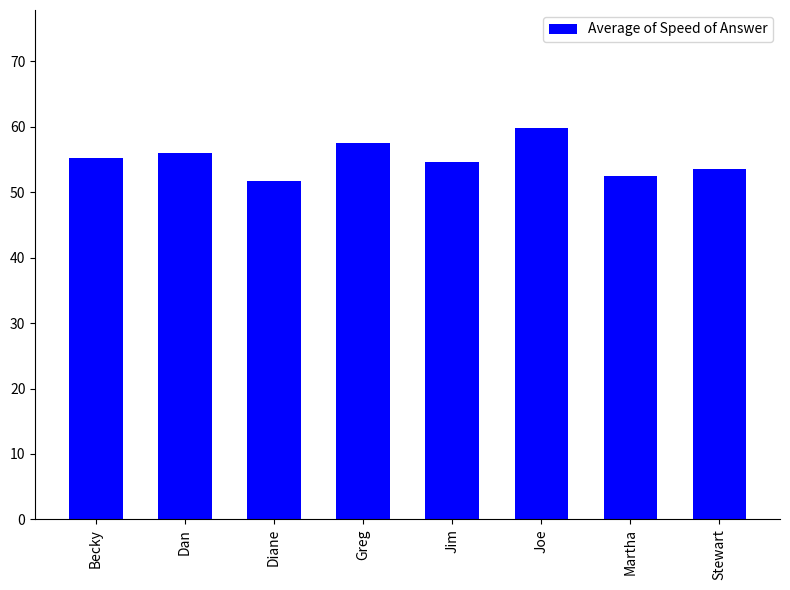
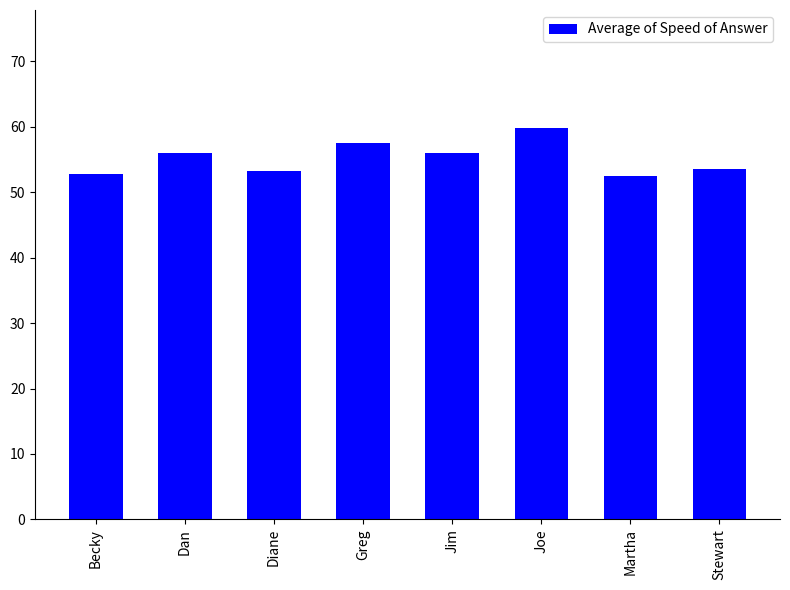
  {
-   "Becky": 55,
+   "Becky": 53,
    "Dan": 56,
-   "Diane": 52,
+   "Diane": 53,
    "Greg": 58,
-   "Jim": 55,
+   "Jim": 56,
    "Joe": 60,
    "Martha": 52,
    "Stewart": 54
  }
